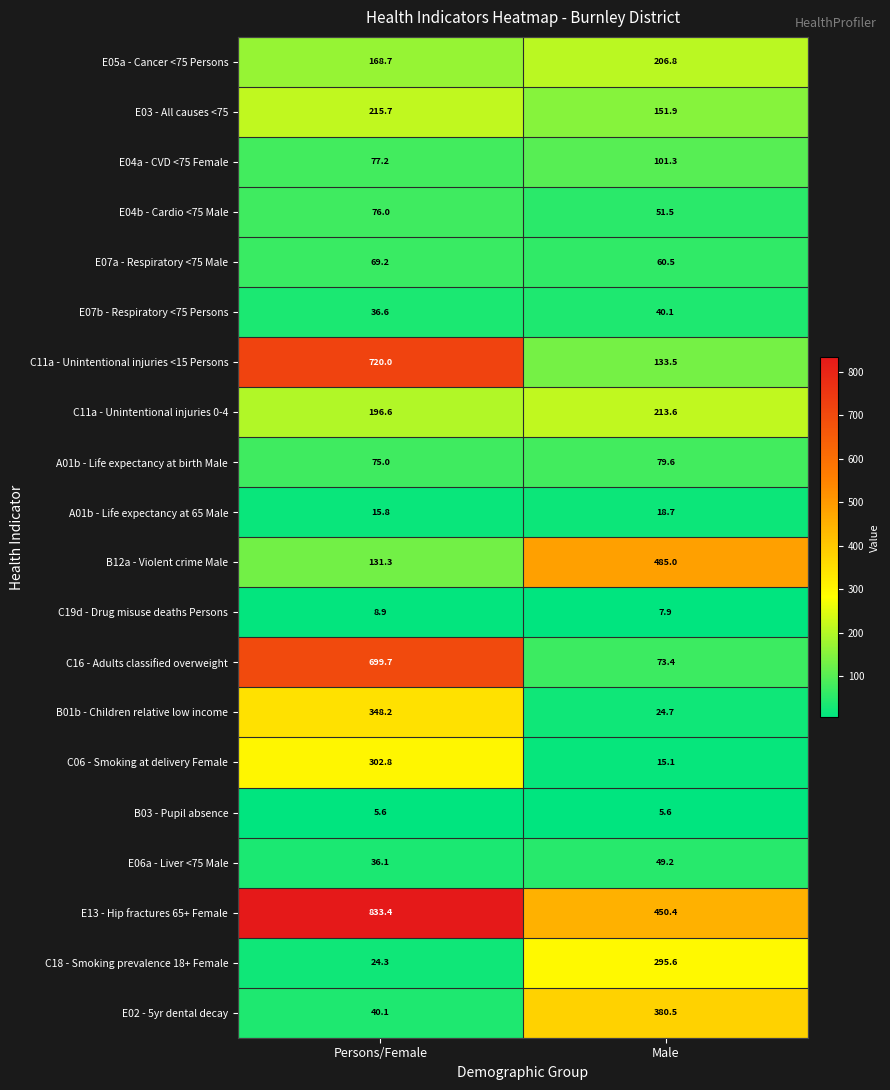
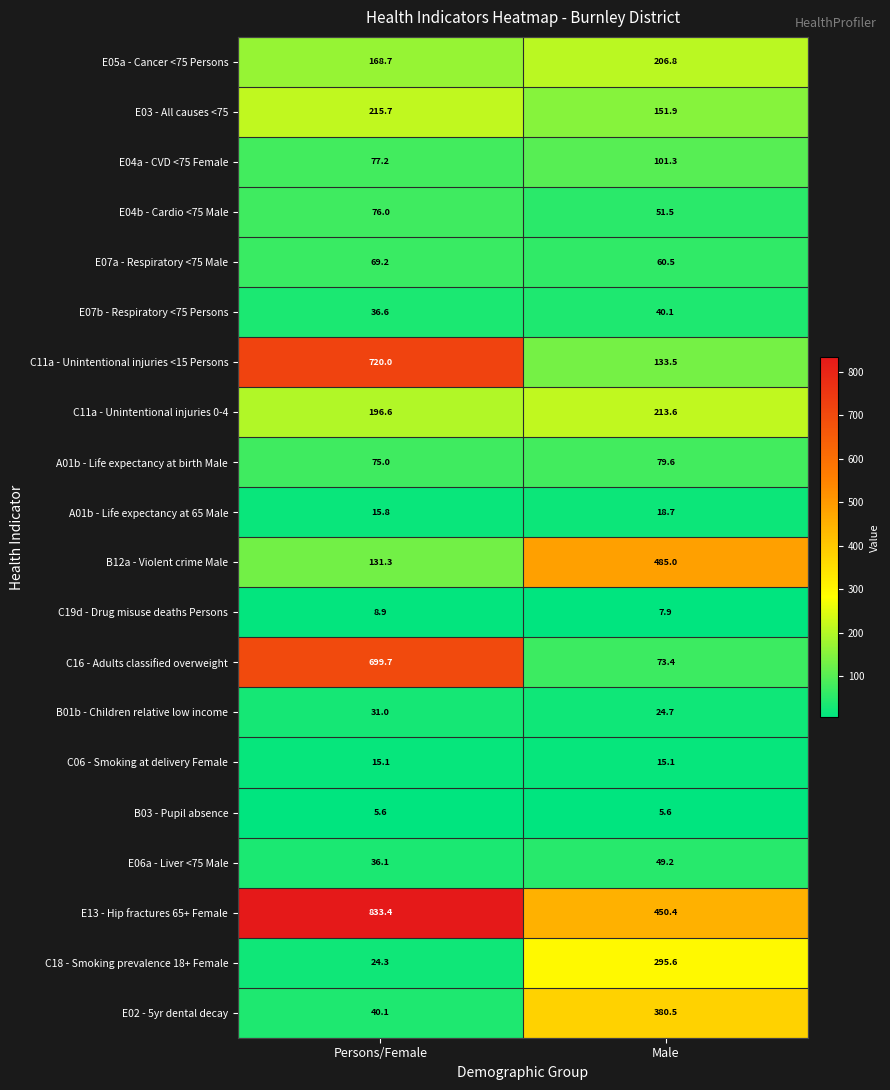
  {
    "E05a - Cancer <75 Persons": {
      "Persons/Female": 168.7,
      "Male": 206.8
    },
    "E03 - All causes <75": {
      "Persons/Female": 215.7,
      "Male": 151.9
    },
    "E04a - CVD <75 Female": {
      "Persons/Female": 77.2,
      "Male": 101.3
    },
    "E04b - Cardio <75 Male": {
      "Persons/Female": 76.0,
      "Male": 51.5
    },
    "E07a - Respiratory <75 Male": {
      "Persons/Female": 69.2,
      "Male": 60.5
    },
    "E07b - Respiratory <75 Persons": {
      "Persons/Female": 36.6,
      "Male": 40.1
    },
    "C11a - Unintentional injuries <15 Persons": {
      "Persons/Female": 720.0,
      "Male": 133.5
    },
    "C11a - Unintentional injuries 0-4": {
      "Persons/Female": 196.6,
      "Male": 213.6
    },
    "A01b - Life expectancy at birth Male": {
      "Persons/Female": 75.0,
      "Male": 79.6
    },
    "A01b - Life expectancy at 65 Male": {
      "Persons/Female": 15.8,
      "Male": 18.7
    },
    "B12a - Violent crime Male": {
      "Persons/Female": 131.3,
      "Male": 485.0
    },
    "C19d - Drug misuse deaths Persons": {
      "Persons/Female": 8.9,
      "Male": 7.9
    },
    "C16 - Adults classified overweight": {
      "Persons/Female": 699.7,
      "Male": 73.4
    },
    "B01b - Children relative low income": {
-     "Persons/Female": 348.2,
+     "Persons/Female": 31.0,
      "Male": 24.7
    },
    "C06 - Smoking at delivery Female": {
-     "Persons/Female": 302.8,
+     "Persons/Female": 15.1,
      "Male": 15.1
    },
    "B03 - Pupil absence": {
      "Persons/Female": 5.6,
      "Male": 5.6
    },
    "E06a - Liver <75 Male": {
      "Persons/Female": 36.1,
      "Male": 49.2
    },
    "E13 - Hip fractures 65+ Female": {
      "Persons/Female": 833.4,
      "Male": 450.4
    },
    "C18 - Smoking prevalence 18+ Female": {
      "Persons/Female": 24.3,
      "Male": 295.6
    },
    "E02 - 5yr dental decay": {
      "Persons/Female": 40.1,
      "Male": 380.5
    }
  }
